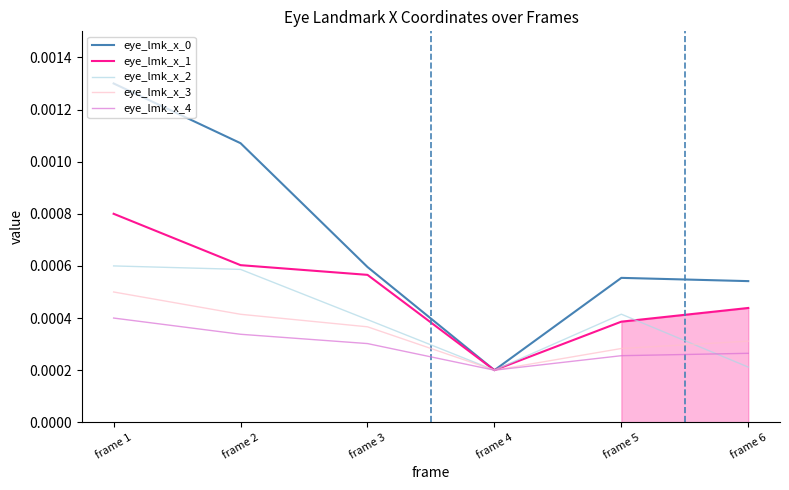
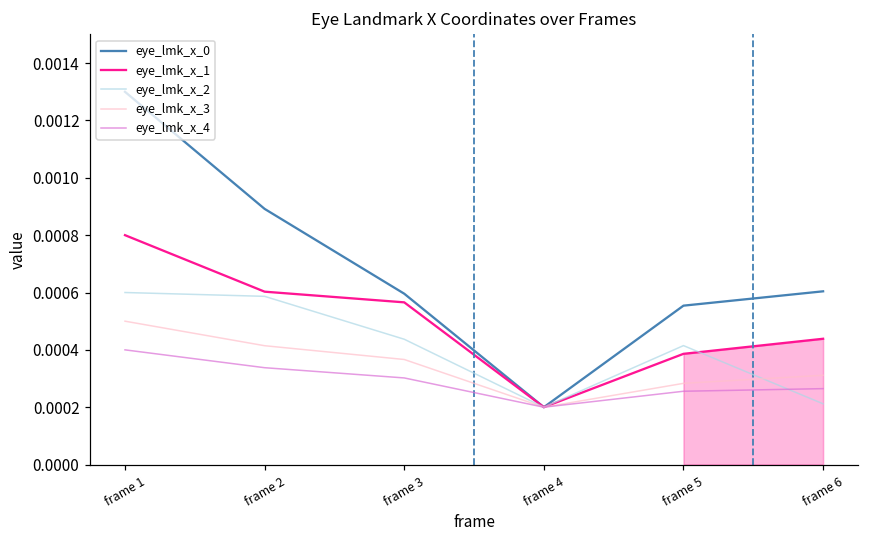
  {
    "eye_lmk_x_0": {
-     "frame 2": 0.00107,
+     "frame 2": 0.00089,
      "frame 3": 0.00060,
      "frame 5": 0.00055,
-     "frame 6": 0.00054
+     "frame 6": 0.00060
    },
    "eye_lmk_x_2": {
      "frame 1": 0.00060,
      "frame 2": 0.00059,
-     "frame 3": 0.00039,
+     "frame 3": 0.00044,
      "frame 5": 0.00041,
      "frame 6": 0.00021
    }
  }
